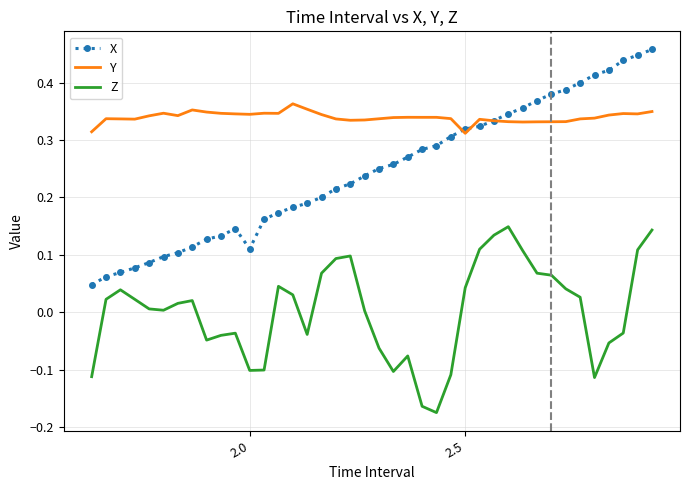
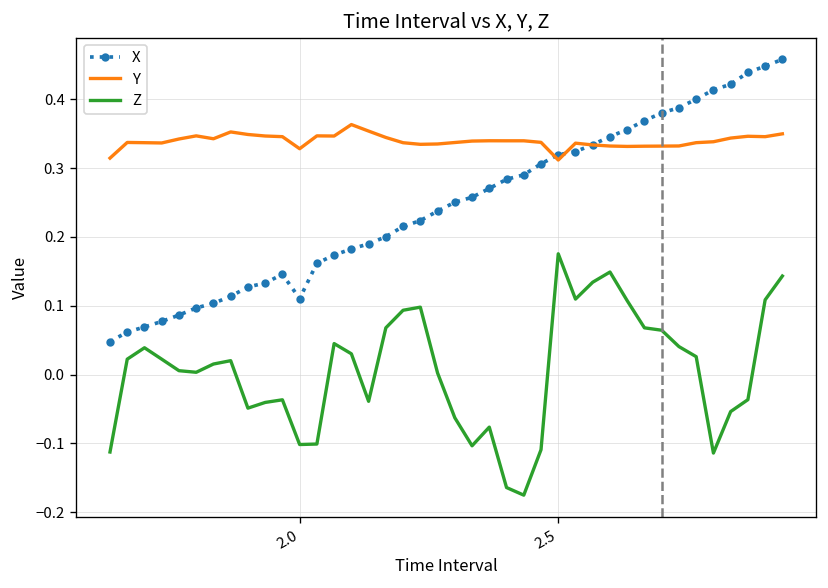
  {
    "X": {
      "2.0": 0.11,
      "2.5": 0.32
    },
    "Y": {
-     "2.0": 0.34,
+     "2.0": 0.33,
      "2.5": 0.31
    },
    "Z": {
      "2.0": -0.10,
-     "2.5": 0.04
+     "2.5": 0.18
    }
  }
